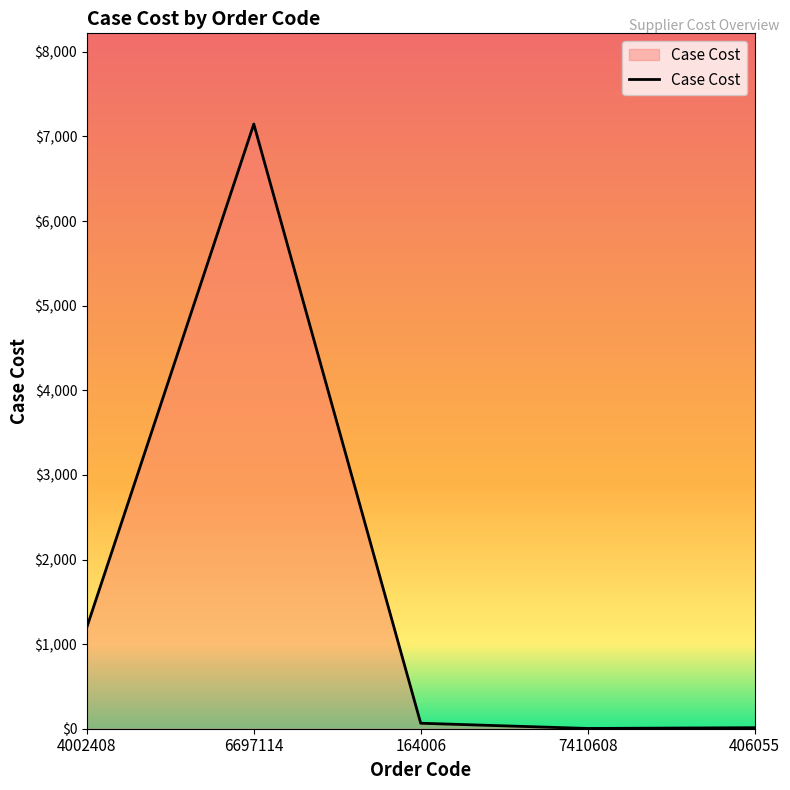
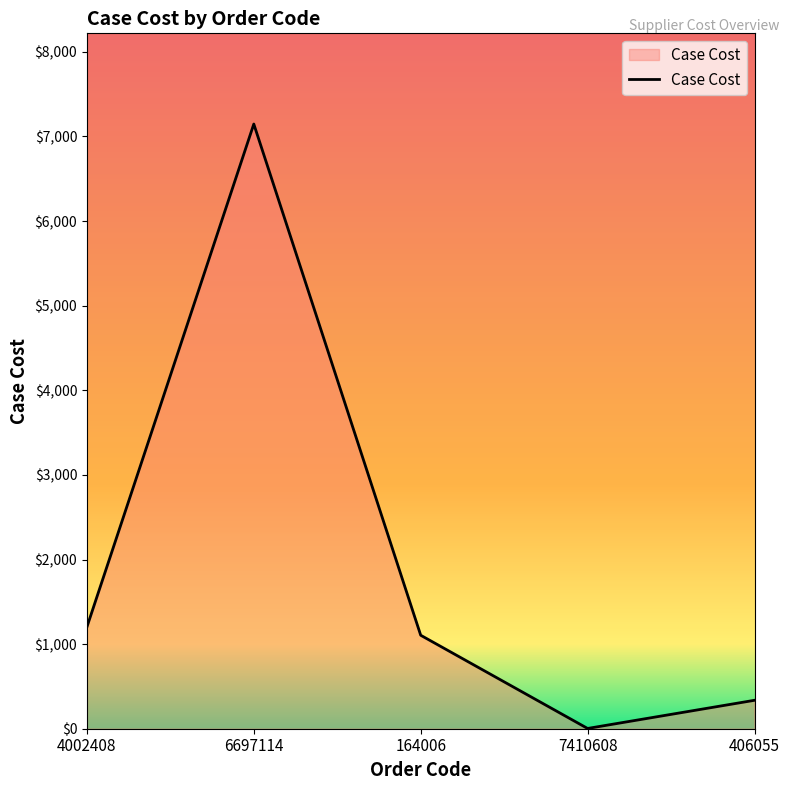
  {
    "4002408": "$1,200",
    "6697114": "$7,100",
-   "164006": "$100",
+   "164006": "$1,100",
    "7410608": "$0",
-   "406055": "$0"
+   "406055": "$300"
  }
